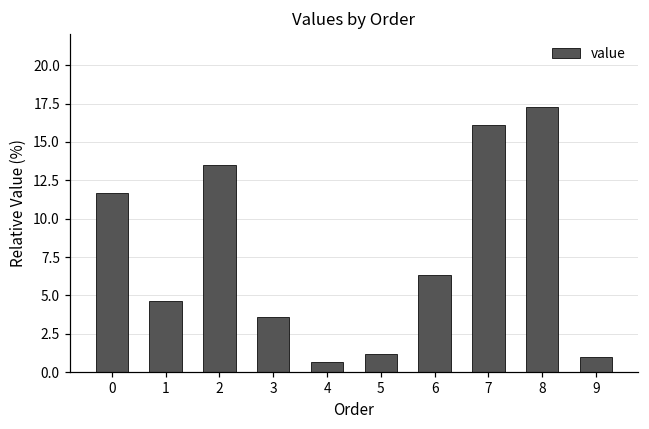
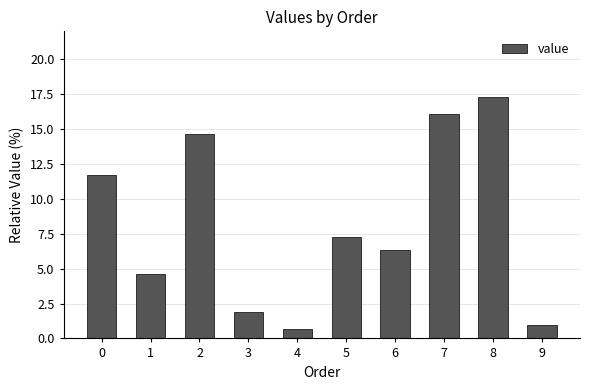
  {
    "0": 11.7,
    "1": 4.6,
-   "2": 13.5,
-   "3": 3.6,
+   "2": 14.6,
+   "3": 1.9,
    "4": 0.7,
-   "5": 1.2,
+   "5": 7.3,
    "6": 6.4,
    "7": 16.1,
    "8": 17.3,
    "9": 1.0
  }
